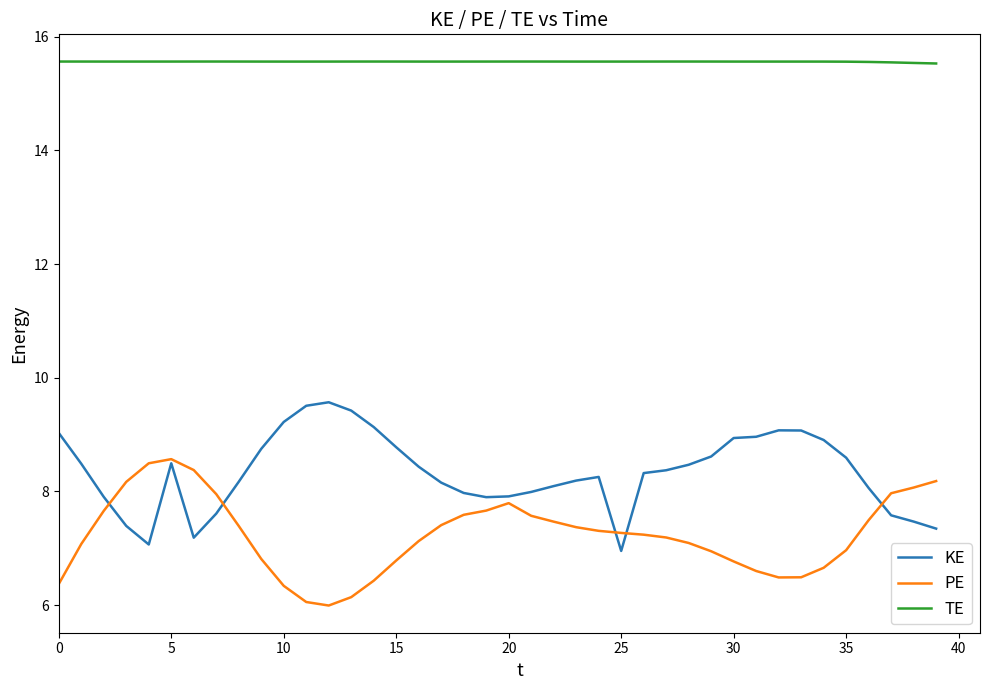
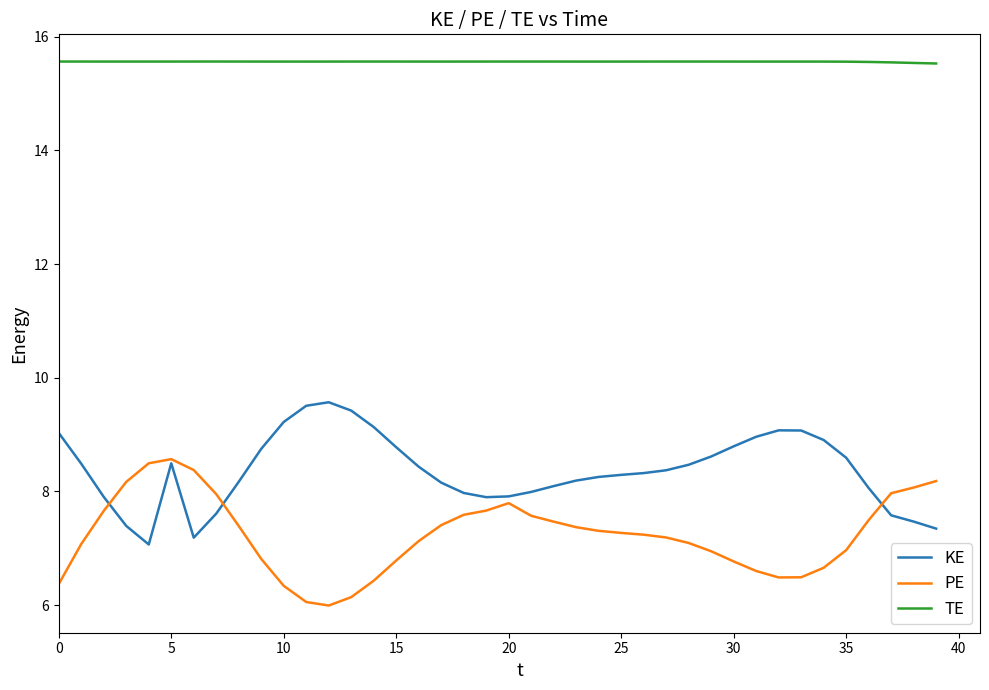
  {
    "KE": {
      "0": 9.0,
      "5": 8.5,
      "10": 9.2,
      "15": 8.8,
      "20": 7.9,
-     "25": 7.0,
-     "30": 8.9,
+     "25": 8.3,
+     "30": 8.8,
      "35": 8.6
    },
    "PE": {
      "0": 6.4,
      "5": 8.6,
      "10": 6.3,
      "15": 6.8,
      "20": 7.8,
      "25": 7.3,
      "30": 6.8,
      "35": 7.0
    },
    "TE": {
      "0": 15.6,
      "5": 15.6,
      "10": 15.6,
      "15": 15.6,
      "20": 15.6,
      "25": 15.6,
      "30": 15.6,
      "35": 15.6
    }
  }
